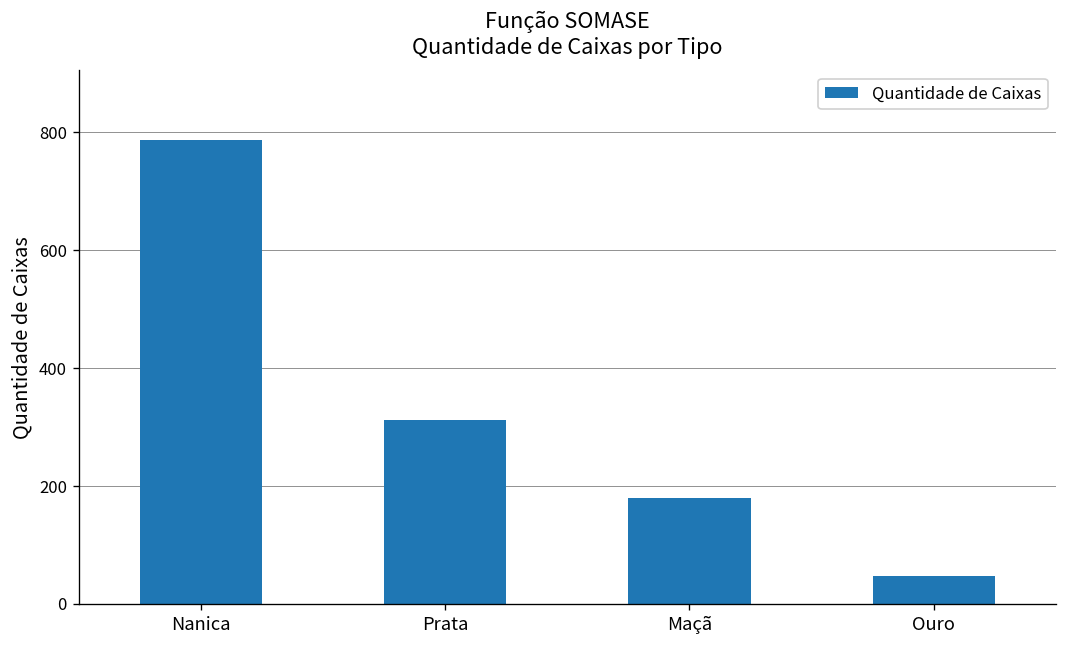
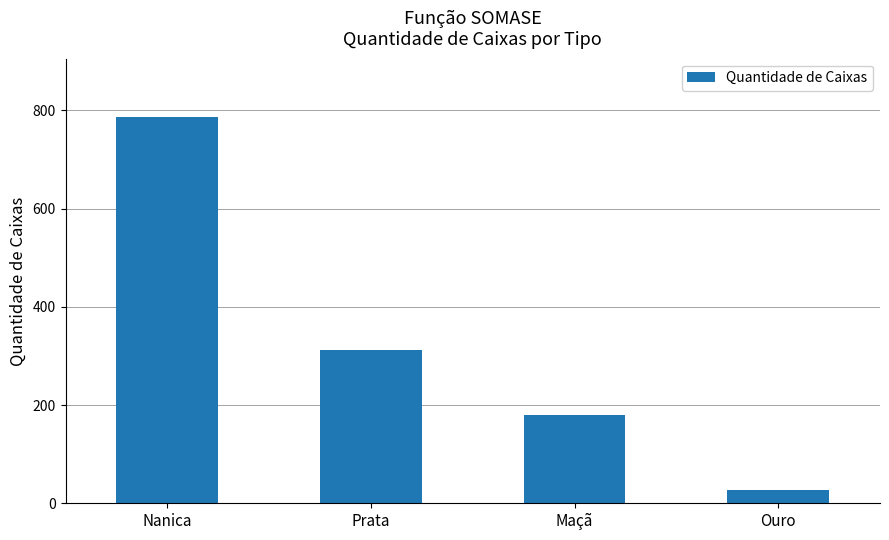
  {
    "Nanica": 790,
    "Prata": 310,
    "Maçã": 180,
-   "Ouro": 50
+   "Ouro": 30
  }
